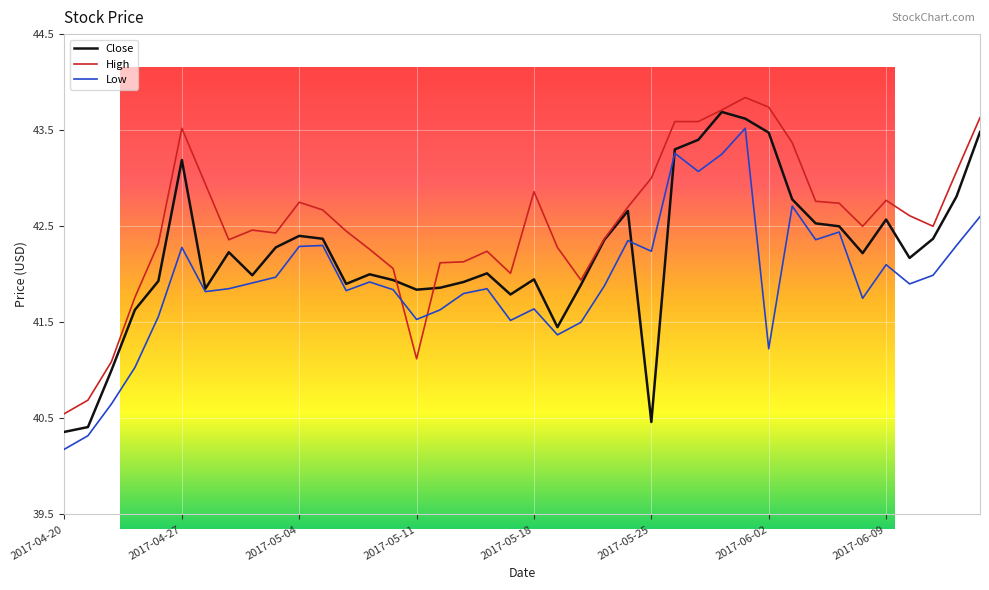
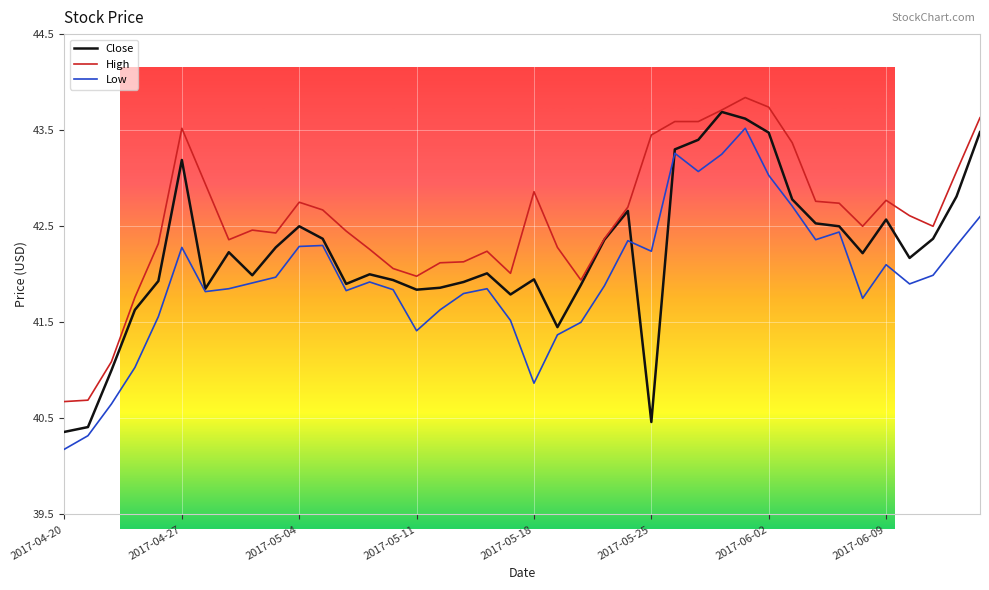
  {
    "Close": {
      "2017-04-20": 40.4,
      "2017-04-27": 43.2,
-     "2017-05-04": 42.4,
+     "2017-05-04": 42.5,
      "2017-05-11": 41.8,
      "2017-05-18": 41.9,
      "2017-05-25": 40.5,
      "2017-06-02": 43.5,
      "2017-06-09": 42.6
    },
    "High": {
-     "2017-04-20": 40.5,
+     "2017-04-20": 40.7,
      "2017-04-27": 43.5,
      "2017-05-04": 42.8,
-     "2017-05-11": 41.1,
+     "2017-05-11": 42.0,
      "2017-05-18": 42.9,
-     "2017-05-25": 43.0,
+     "2017-05-25": 43.5,
      "2017-06-02": 43.7,
      "2017-06-09": 42.8
    },
    "Low": {
      "2017-04-20": 40.2,
      "2017-04-27": 42.3,
      "2017-05-04": 42.3,
-     "2017-05-11": 41.5,
-     "2017-05-18": 41.6,
+     "2017-05-11": 41.4,
+     "2017-05-18": 40.9,
      "2017-05-25": 42.2,
-     "2017-06-02": 41.2,
+     "2017-06-02": 43.0,
      "2017-06-09": 42.1
    }
  }
